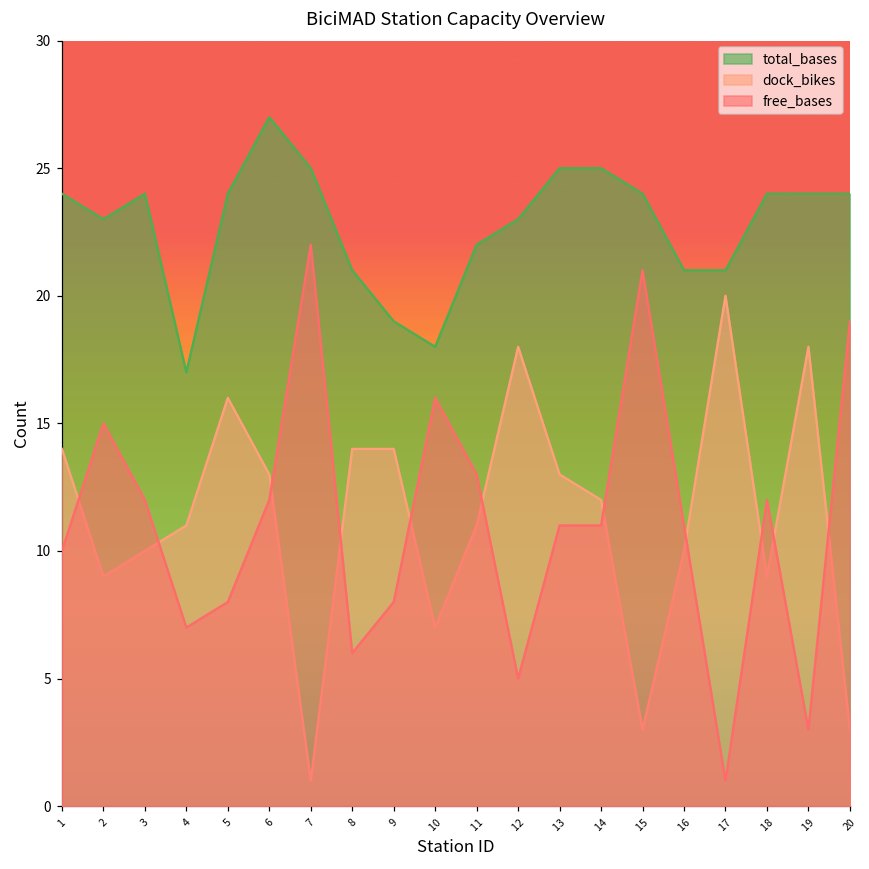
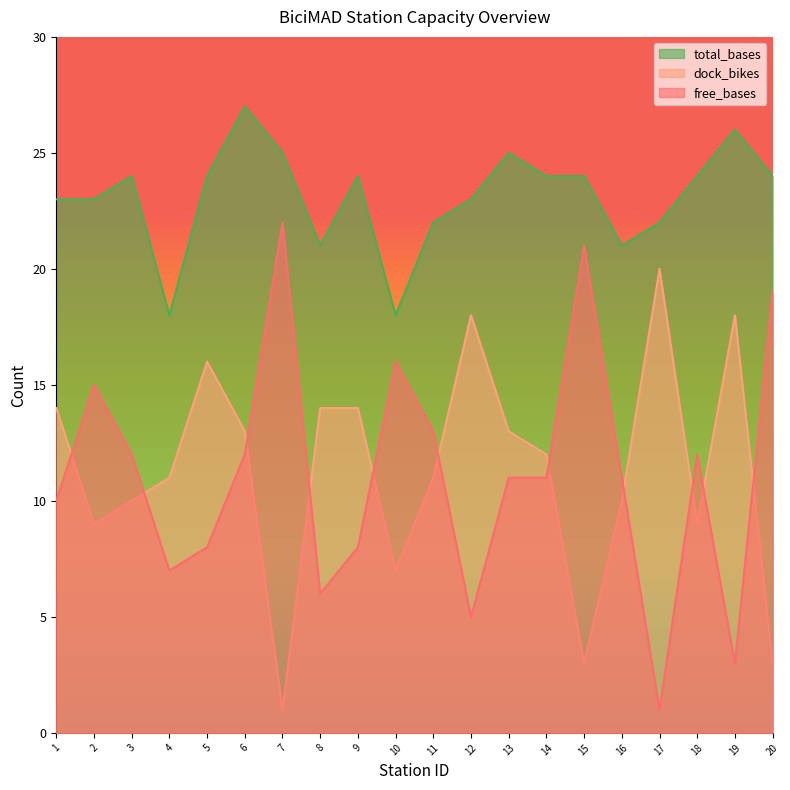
  {
    "total_bases": {
-     "1": 24,
+     "1": 23,
      "2": 23,
      "3": 24,
-     "4": 17,
+     "4": 18,
      "5": 24,
      "6": 27,
      "7": 25,
      "8": 21,
-     "9": 19,
+     "9": 24,
      "10": 18,
      "11": 22,
      "12": 23,
      "13": 25,
-     "14": 25,
+     "14": 24,
      "15": 24,
      "16": 21,
-     "17": 21,
+     "17": 22,
      "18": 24,
-     "19": 24,
+     "19": 26,
      "20": 24
    }
  }
